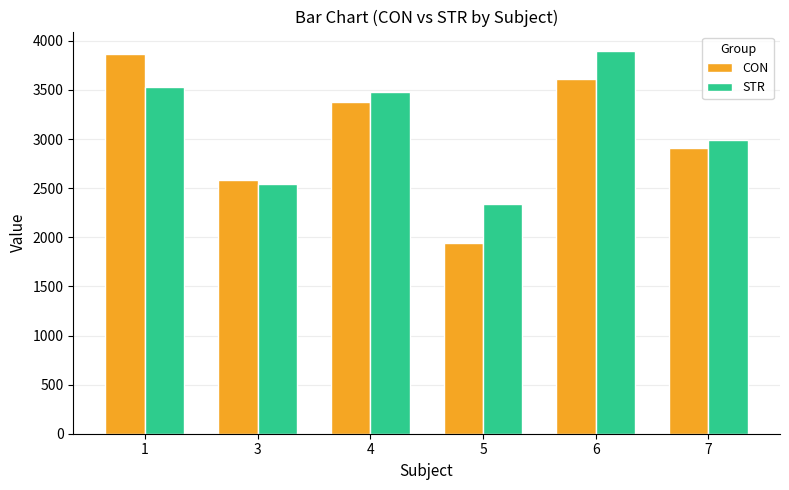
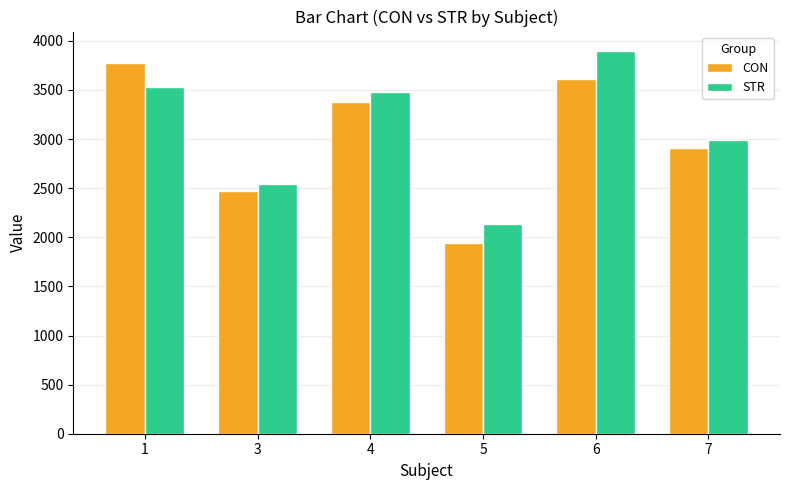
  {
    "CON": {
-     "1": 3900,
-     "3": 2600,
+     "1": 3800,
+     "3": 2500,
      "4": 3400,
      "5": 1900,
      "6": 3600,
      "7": 2900
    },
    "STR": {
      "1": 3500,
      "3": 2500,
      "4": 3500,
-     "5": 2300,
+     "5": 2100,
      "6": 3900,
      "7": 3000
    }
  }
